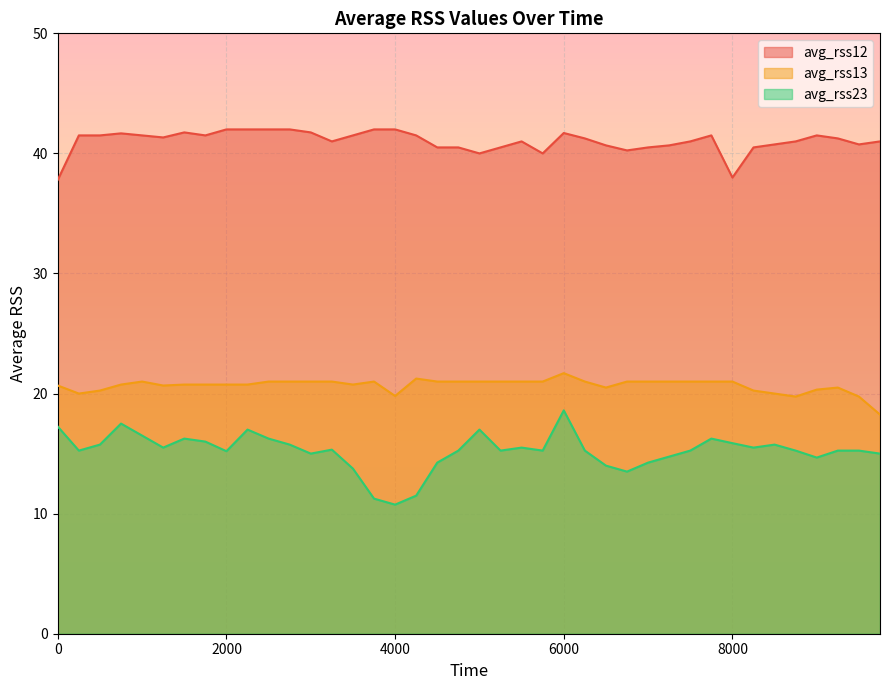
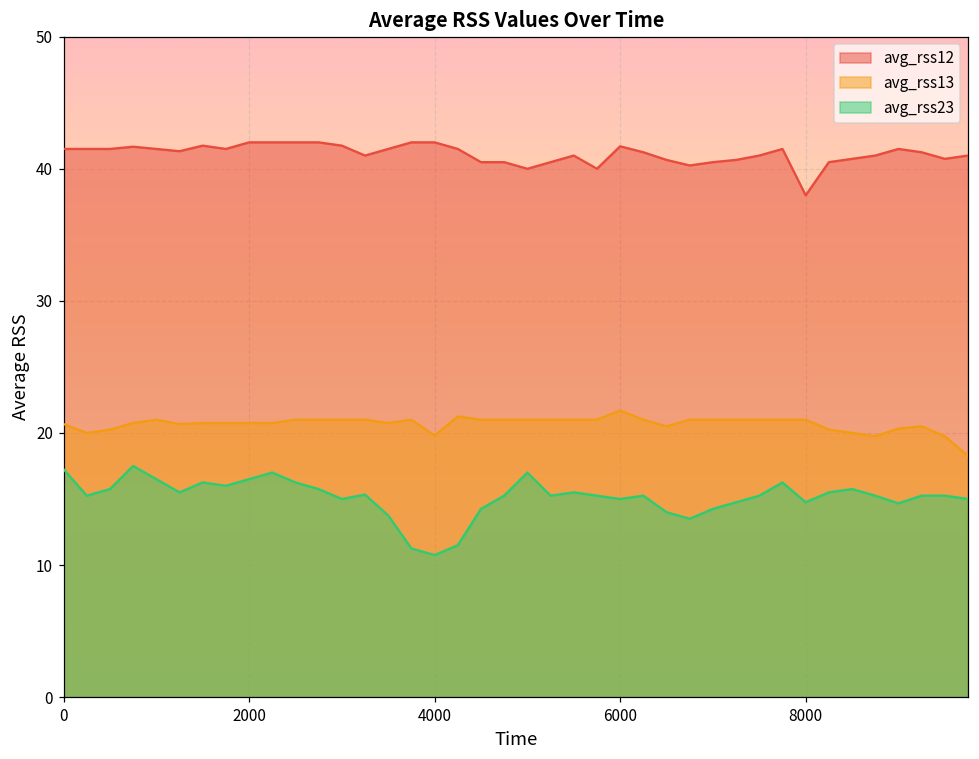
  {
    "avg_rss12": {
-     "0": 37.8,
+     "0": 41.5,
      "2000": 42.0,
      "4000": 42.0,
      "6000": 41.7,
      "8000": 38.0
    },
    "avg_rss13": {
      "0": 20.7,
      "2000": 20.8,
      "4000": 19.8,
      "6000": 21.7,
      "8000": 21.0
    },
    "avg_rss23": {
      "0": 17.3,
-     "2000": 15.2,
+     "2000": 16.5,
      "4000": 10.8,
-     "6000": 18.6,
-     "8000": 15.9
+     "6000": 15.0,
+     "8000": 14.8
    }
  }
